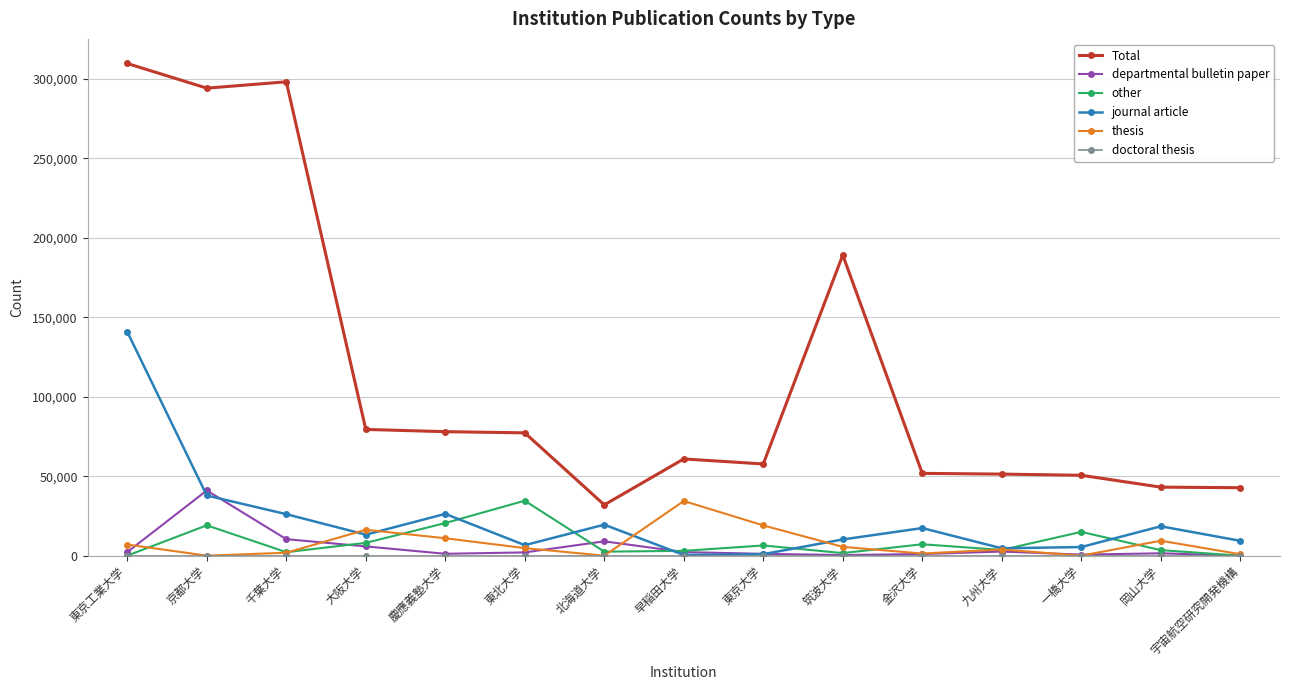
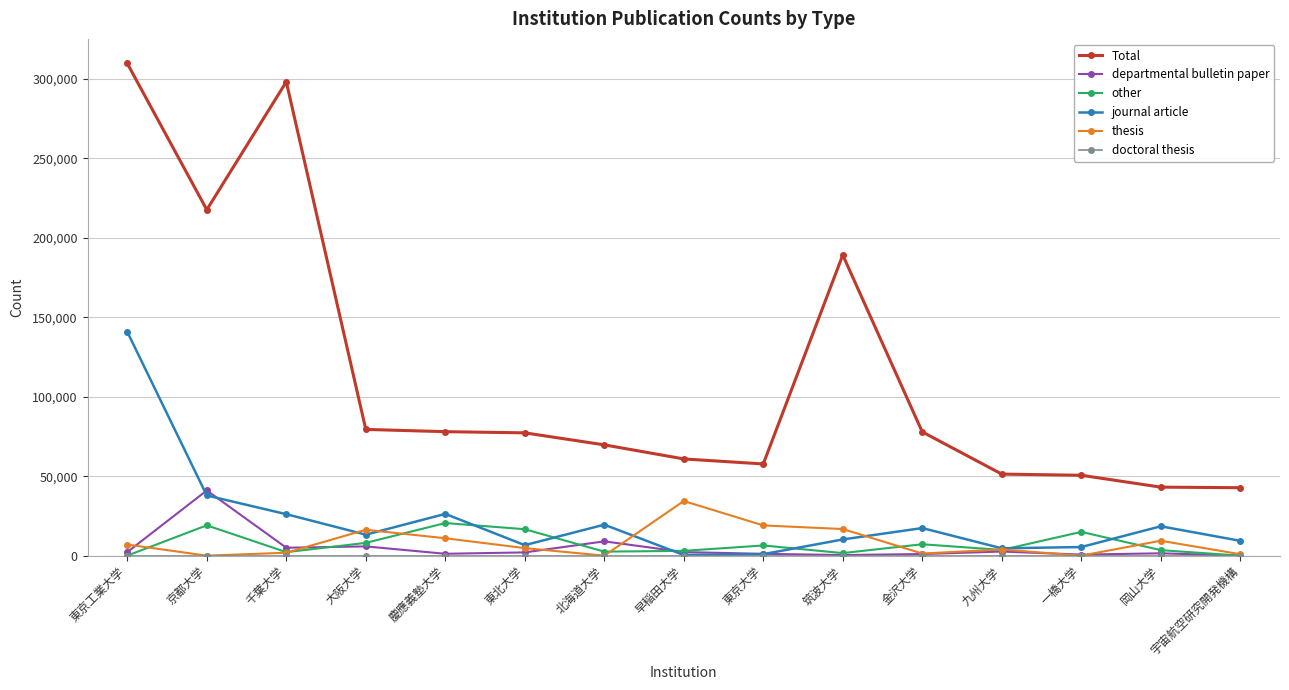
  {
    "Total": {
      "東京工業大学": "310,000",
-     "京都大学": "294,000",
+     "京都大学": "218,000",
      "千葉大学": "298,000",
      "大阪大学": "79,000",
      "慶應義塾大学": "78,000",
      "東北大学": "77,000",
-     "北海道大学": "32,000",
+     "北海道大学": "70,000",
      "早稲田大学": "61,000",
      "東京大学": "58,000",
      "筑波大学": "189,000",
-     "金沢大学": "52,000",
+     "金沢大学": "78,000",
      "九州大学": "51,000",
      "一橋大学": "51,000",
      "岡山大学": "43,000",
      "宇宙航空研究開発機構": "43,000"
    },
    "departmental bulletin paper": {
      "東京工業大学": "2,000",
      "京都大学": "41,000",
-     "千葉大学": "10,000",
+     "千葉大学": "5,000",
      "大阪大学": "6,000",
      "東北大学": "2,000",
      "北海道大学": "9,000"
    },
    "other": {
      "京都大学": "19,000",
      "大阪大学": "8,000",
      "慶應義塾大学": "21,000",
-     "東北大学": "35,000",
+     "東北大学": "17,000",
      "北海道大学": "3,000",
      "東京大学": "6,000",
      "金沢大学": "7,000",
      "一橋大学": "15,000",
      "岡山大学": "3,000"
    },
    "journal article": {
      "東京工業大学": "141,000",
      "京都大学": "38,000",
      "千葉大学": "26,000",
      "大阪大学": "13,000",
      "慶應義塾大学": "26,000",
      "東北大学": "7,000",
      "北海道大学": "19,000",
      "筑波大学": "10,000",
      "金沢大学": "17,000",
      "一橋大学": "5,000",
      "岡山大学": "18,000",
      "宇宙航空研究開発機構": "9,000"
    },
    "thesis": {
      "東京工業大学": "7,000",
      "大阪大学": "16,000",
      "慶應義塾大学": "11,000",
      "東北大学": "5,000",
      "早稲田大学": "34,000",
      "東京大学": "19,000",
-     "筑波大学": "6,000",
+     "筑波大学": "17,000",
      "岡山大学": "9,000"
    },
    "doctoral thesis": {
      "千葉大学": "0",
      "大阪大学": "0",
      "東北大学": "0",
      "九州大学": "0"
    }
  }
